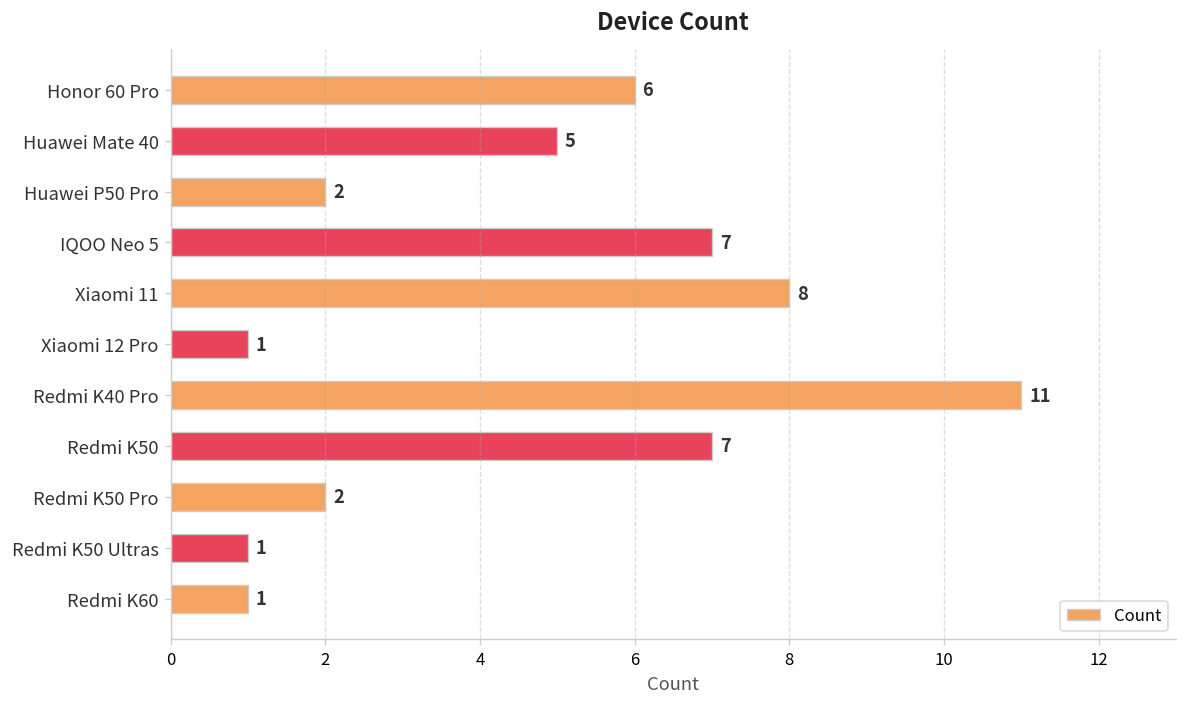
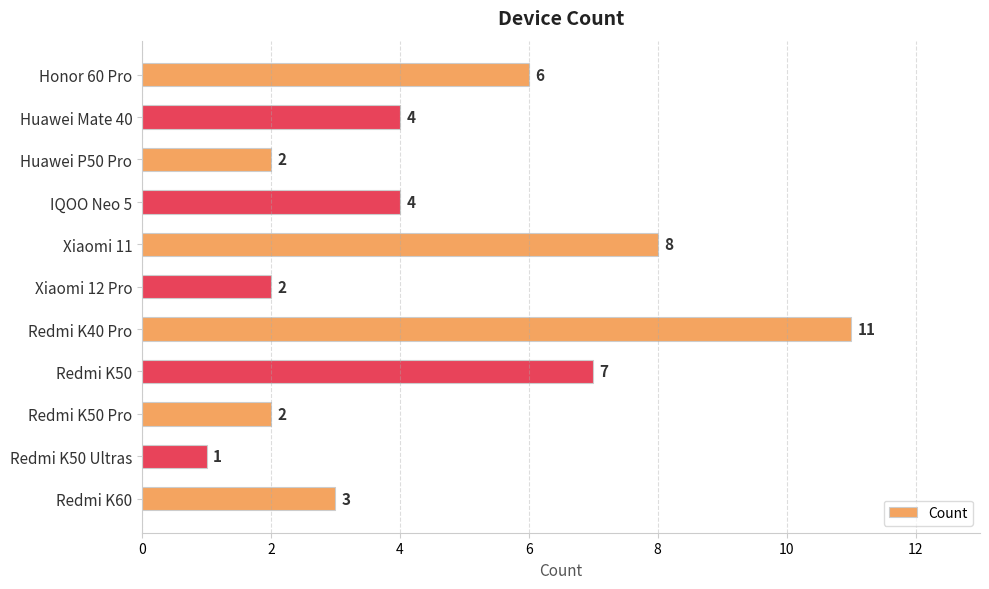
  {
    "Honor 60 Pro": 6,
-   "Huawei Mate 40": 5,
+   "Huawei Mate 40": 4,
    "Huawei P50 Pro": 2,
-   "IQOO Neo 5": 7,
+   "IQOO Neo 5": 4,
    "Xiaomi 11": 8,
-   "Xiaomi 12 Pro": 1,
+   "Xiaomi 12 Pro": 2,
    "Redmi K40 Pro": 11,
    "Redmi K50": 7,
    "Redmi K50 Pro": 2,
    "Redmi K50 Ultras": 1,
-   "Redmi K60": 1
+   "Redmi K60": 3
  }
